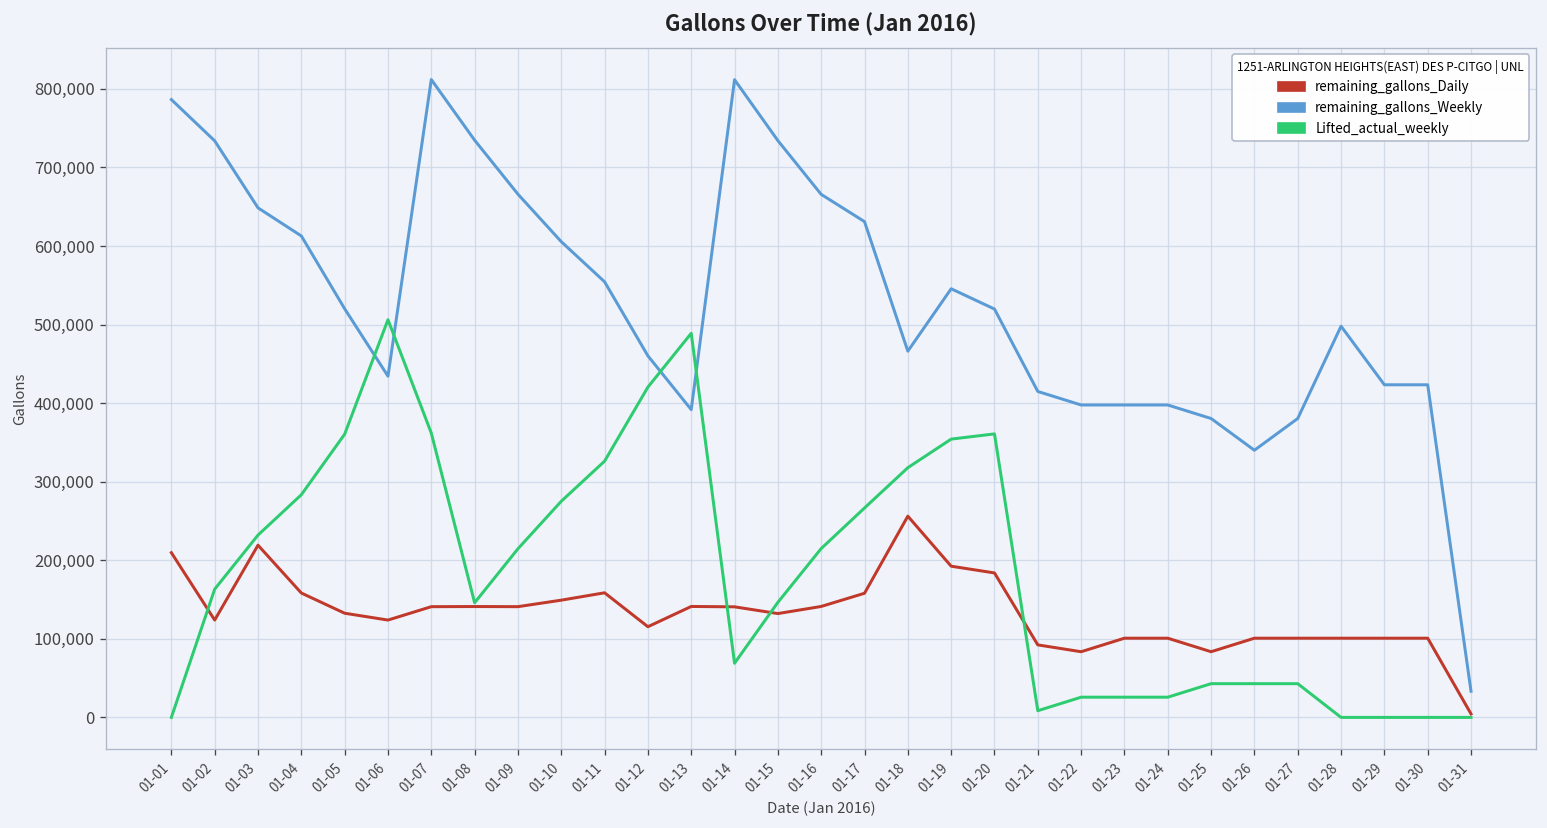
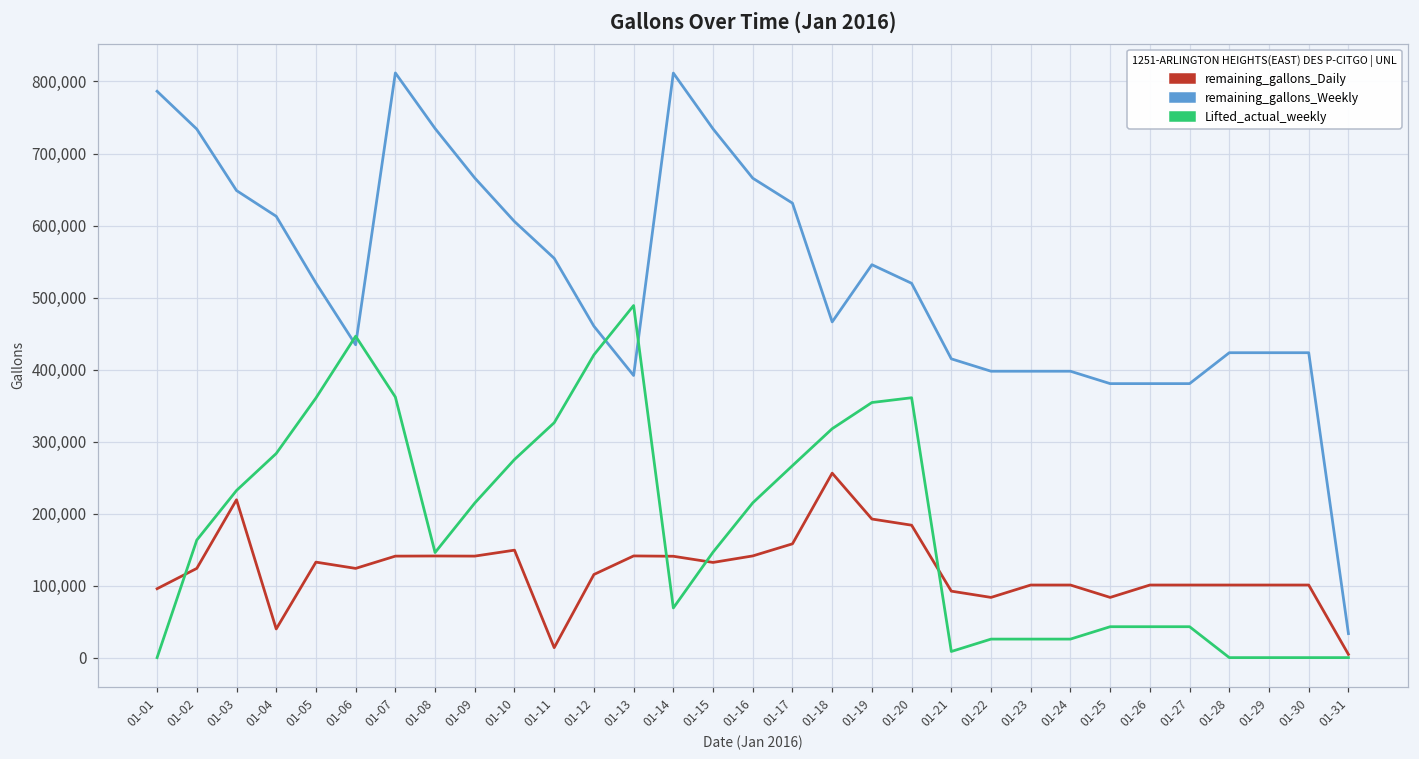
  {
    "remaining_gallons_Daily": {
-     "01-01": "210,000",
+     "01-01": "100,000",
      "01-02": "120,000",
      "01-03": "220,000",
-     "01-04": "160,000",
+     "01-04": "40,000",
      "01-05": "130,000",
      "01-06": "120,000",
      "01-07": "140,000",
      "01-08": "140,000",
      "01-09": "140,000",
      "01-10": "150,000",
-     "01-11": "160,000",
+     "01-11": "10,000",
      "01-12": "120,000",
      "01-13": "140,000",
      "01-14": "140,000",
      "01-15": "130,000",
      "01-16": "140,000",
      "01-17": "160,000",
      "01-18": "260,000",
      "01-19": "190,000",
      "01-20": "180,000",
      "01-21": "90,000",
      "01-22": "80,000",
      "01-23": "100,000",
      "01-24": "100,000",
      "01-25": "80,000",
      "01-26": "100,000",
      "01-27": "100,000",
      "01-28": "100,000",
      "01-29": "100,000",
      "01-30": "100,000",
      "01-31": "0"
    },
    "remaining_gallons_Weekly": {
      "01-01": "790,000",
      "01-02": "730,000",
      "01-03": "650,000",
      "01-04": "610,000",
      "01-05": "520,000",
      "01-06": "430,000",
      "01-07": "810,000",
      "01-08": "730,000",
      "01-09": "670,000",
      "01-10": "610,000",
      "01-11": "550,000",
      "01-12": "460,000",
      "01-13": "390,000",
      "01-14": "810,000",
      "01-15": "730,000",
      "01-16": "670,000",
      "01-17": "630,000",
      "01-18": "470,000",
      "01-19": "550,000",
      "01-20": "520,000",
      "01-21": "410,000",
      "01-22": "400,000",
      "01-23": "400,000",
      "01-24": "400,000",
      "01-25": "380,000",
-     "01-26": "340,000",
+     "01-26": "380,000",
      "01-27": "380,000",
-     "01-28": "500,000",
+     "01-28": "420,000",
      "01-29": "420,000",
      "01-30": "420,000",
      "01-31": "30,000"
    },
    "Lifted_actual_weekly": {
      "01-01": "0",
      "01-02": "160,000",
      "01-03": "230,000",
      "01-04": "280,000",
      "01-05": "360,000",
-     "01-06": "510,000",
+     "01-06": "450,000",
      "01-07": "360,000",
      "01-08": "150,000",
      "01-09": "210,000",
      "01-10": "280,000",
      "01-11": "330,000",
      "01-12": "420,000",
      "01-13": "490,000",
      "01-14": "70,000",
      "01-15": "150,000",
      "01-16": "210,000",
      "01-17": "270,000",
      "01-18": "320,000",
      "01-19": "350,000",
      "01-20": "360,000",
      "01-21": "10,000",
      "01-22": "30,000",
      "01-23": "30,000",
      "01-24": "30,000",
      "01-25": "40,000",
      "01-26": "40,000",
      "01-27": "40,000",
      "01-28": "0",
      "01-29": "0",
      "01-30": "0",
      "01-31": "0"
    }
  }
